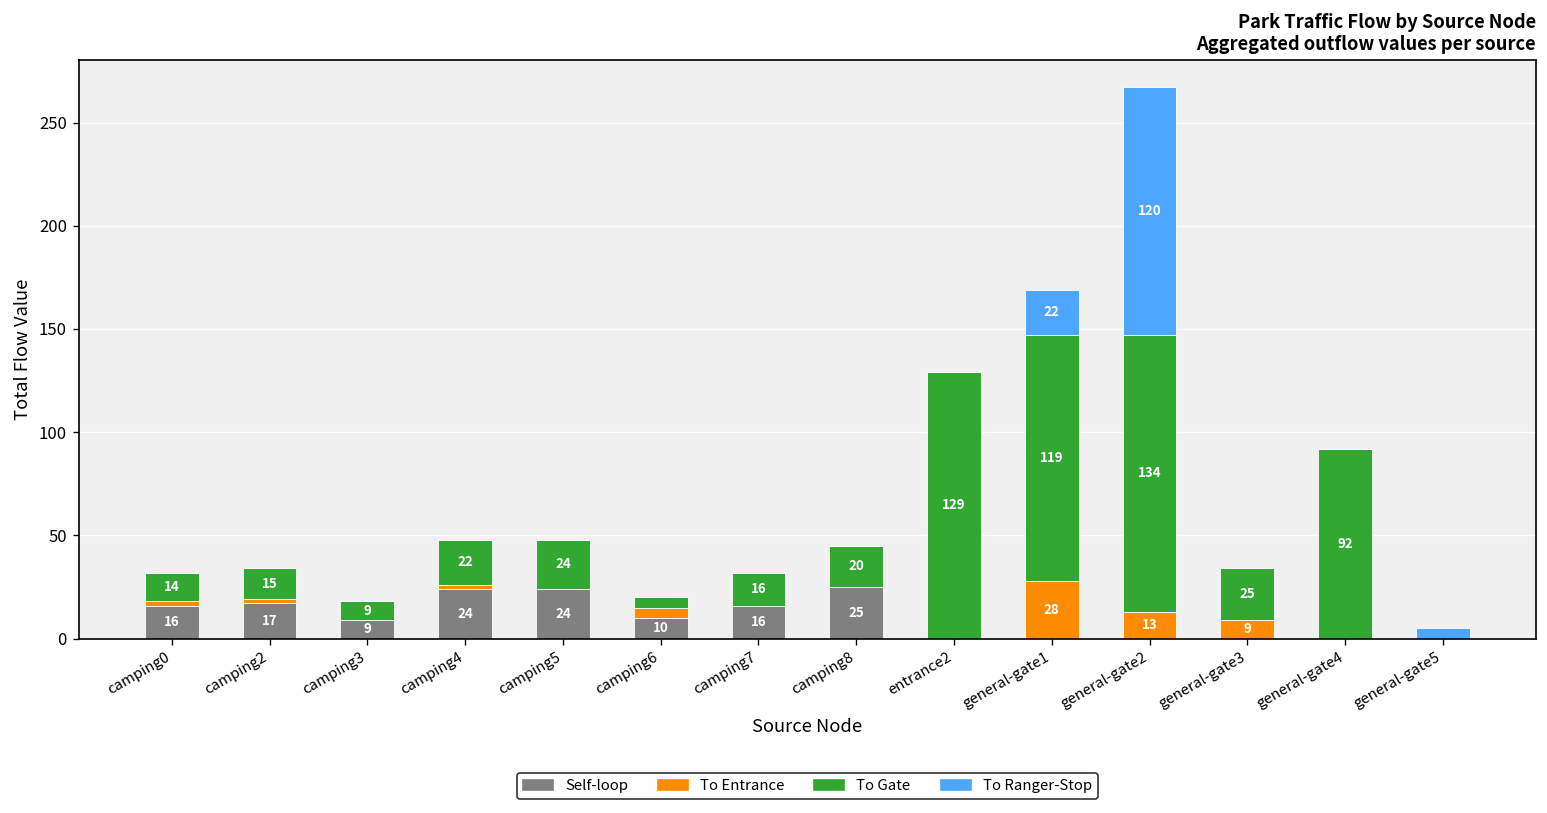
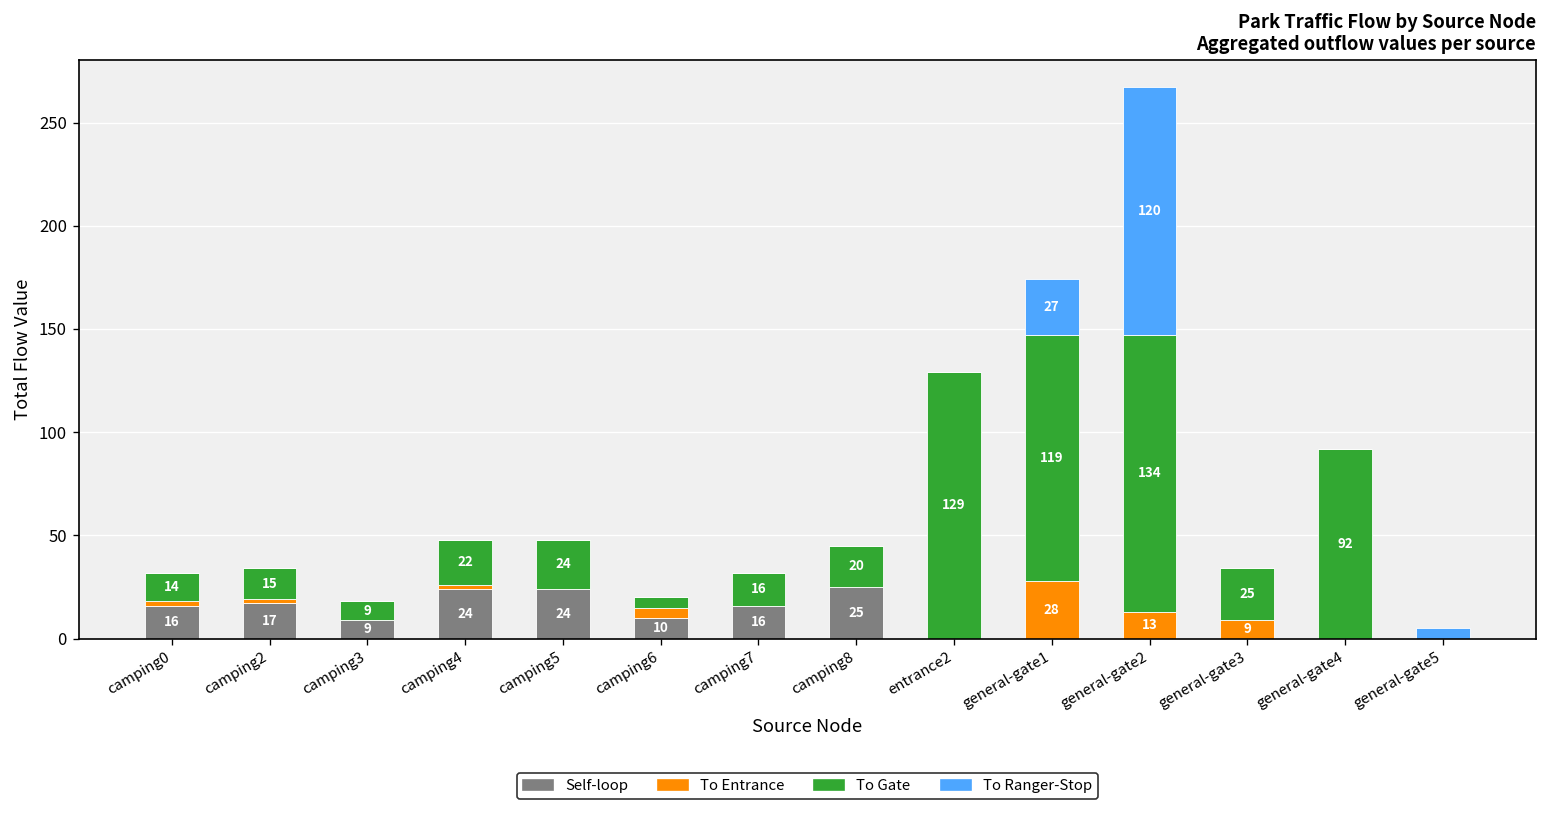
  {
    "Self-loop": {
      "camping0": 16,
      "camping2": 17,
      "camping3": 9,
      "camping4": 24,
      "camping5": 24,
      "camping6": 10,
      "camping7": 16,
      "camping8": 25
    },
    "To Entrance": {
      "general-gate1": 28,
      "general-gate2": 13,
      "general-gate3": 9
    },
    "To Gate": {
      "camping0": 14,
      "camping2": 15,
      "camping3": 9,
      "camping4": 22,
      "camping5": 24,
      "camping7": 16,
      "camping8": 20,
      "entrance2": 129,
      "general-gate1": 119,
      "general-gate2": 134,
      "general-gate3": 25,
      "general-gate4": 92
    },
    "To Ranger-Stop": {
-     "general-gate1": 22,
+     "general-gate1": 27,
      "general-gate2": 120
    }
  }
